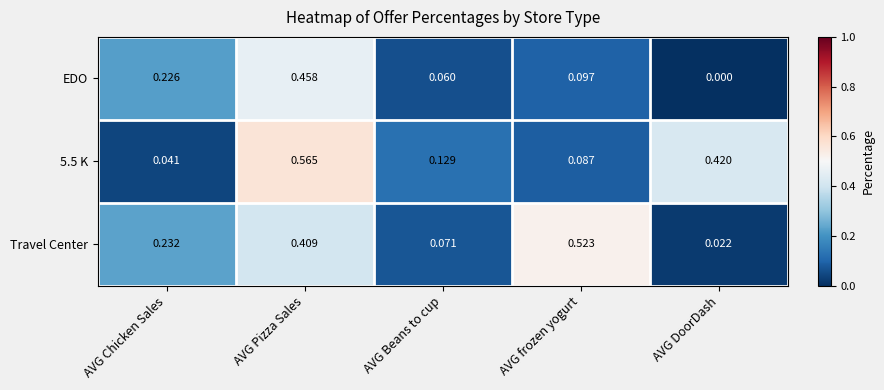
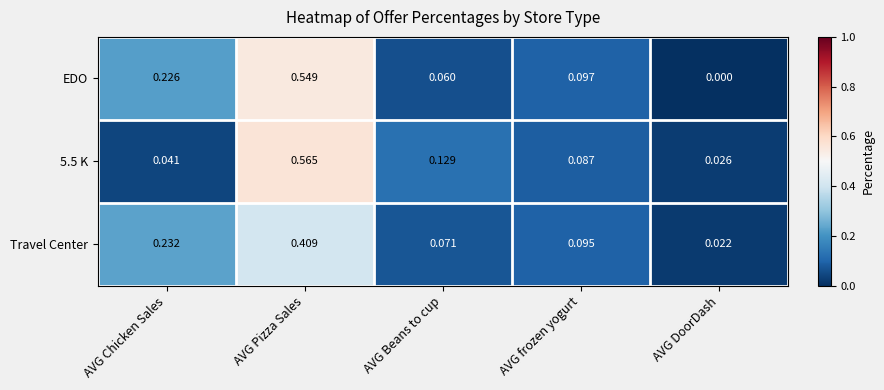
  {
    "EDO": {
      "AVG Chicken Sales": 0.226,
-     "AVG Pizza Sales": 0.458,
+     "AVG Pizza Sales": 0.549,
      "AVG Beans to cup": 0.060,
      "AVG frozen yogurt": 0.097,
      "AVG DoorDash": 0.000
    },
    "5.5 K": {
      "AVG Chicken Sales": 0.041,
      "AVG Pizza Sales": 0.565,
      "AVG Beans to cup": 0.129,
      "AVG frozen yogurt": 0.087,
-     "AVG DoorDash": 0.420
+     "AVG DoorDash": 0.026
    },
    "Travel Center": {
      "AVG Chicken Sales": 0.232,
      "AVG Pizza Sales": 0.409,
      "AVG Beans to cup": 0.071,
-     "AVG frozen yogurt": 0.523,
+     "AVG frozen yogurt": 0.095,
      "AVG DoorDash": 0.022
    }
  }
